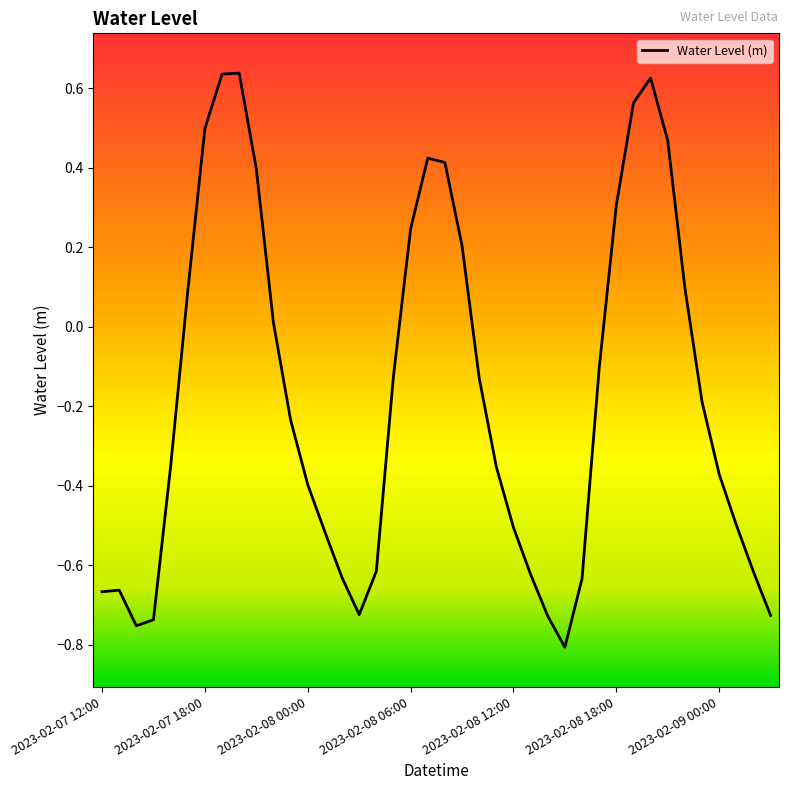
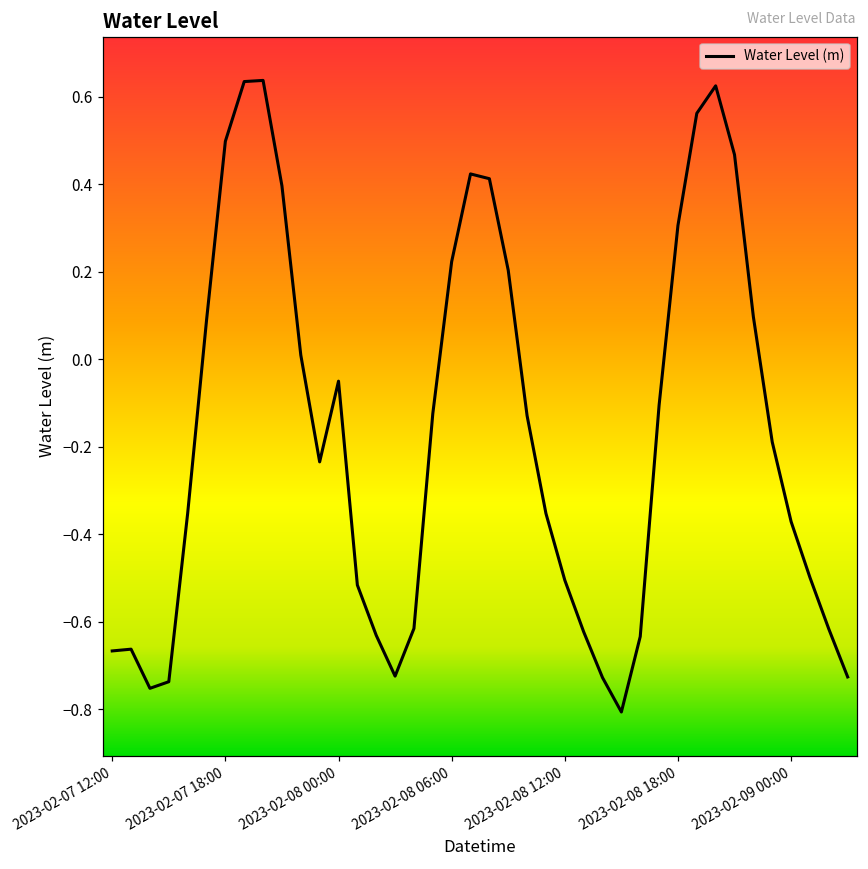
  {
    "2023-02-07 12:00": -0.67,
    "2023-02-07 18:00": 0.50,
-   "2023-02-08 00:00": -0.40,
-   "2023-02-08 06:00": 0.25,
+   "2023-02-08 00:00": -0.05,
+   "2023-02-08 06:00": 0.22,
    "2023-02-08 12:00": -0.50,
    "2023-02-08 18:00": 0.31,
    "2023-02-09 00:00": -0.37
  }
